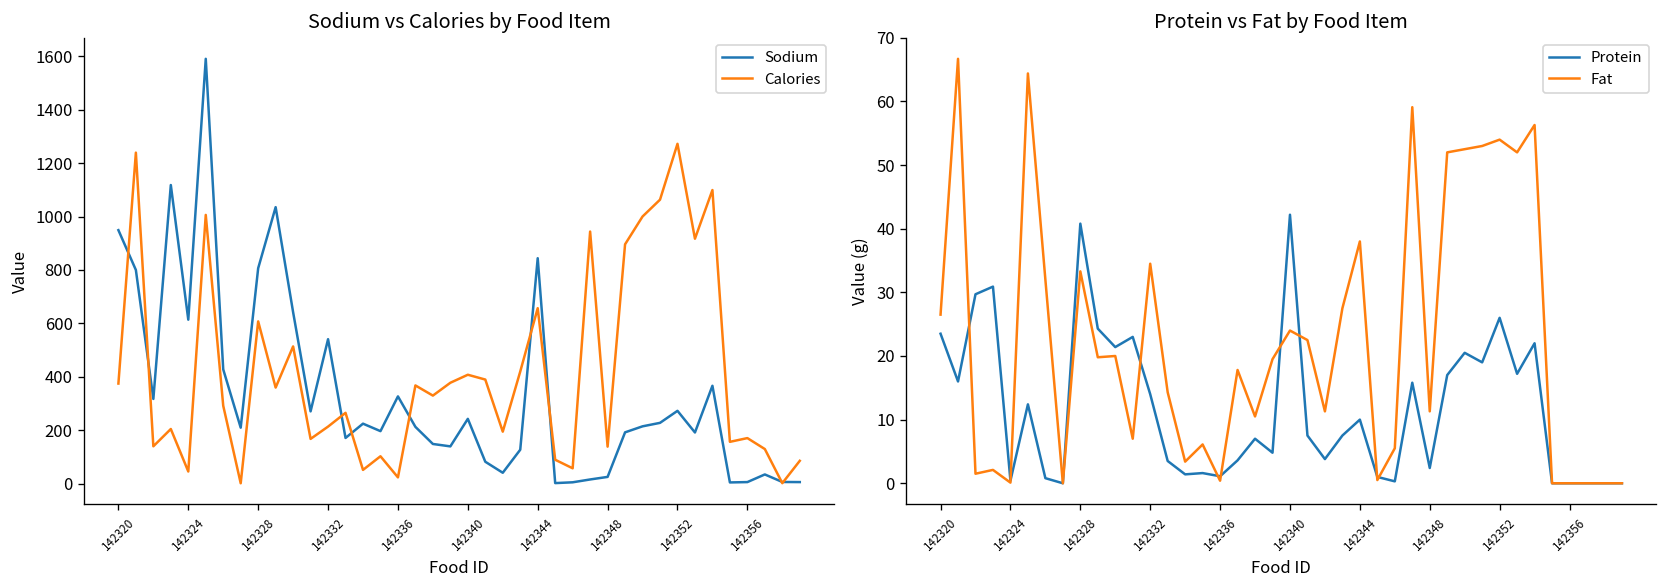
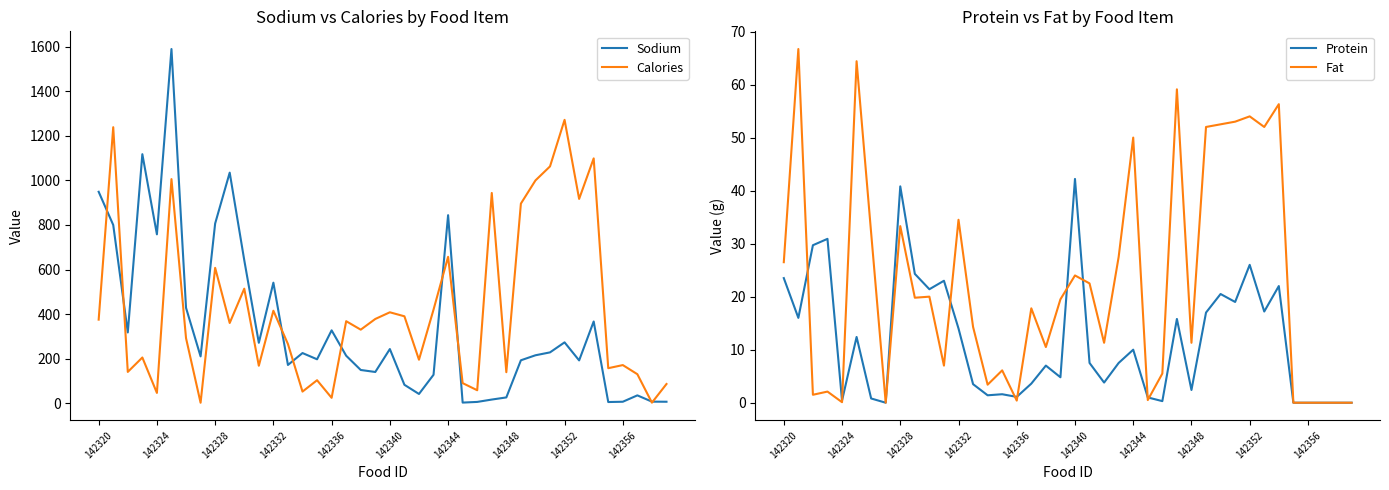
  {
    "Sodium vs Calories by Food Item": {
      "Sodium": {
        "142320": 950,
-       "142324": 610,
+       "142324": 760,
        "142328": 810,
        "142332": 540,
        "142336": 330,
        "142340": 240,
        "142344": 840,
        "142348": 30,
        "142352": 270,
        "142356": 10
      },
      "Calories": {
        "142320": 380,
        "142324": 50,
        "142328": 610,
-       "142332": 210,
+       "142332": 420,
        "142336": 20,
        "142340": 410,
        "142344": 660,
        "142348": 140,
        "142352": 1270,
        "142356": 170
      }
    },
    "Protein vs Fat by Food Item": {
      "Protein": {
        "142320": 24,
        "142328": 41,
        "142332": 14,
        "142336": 1,
        "142340": 42,
        "142344": 10,
        "142348": 2,
        "142352": 26
      },
      "Fat": {
        "142320": 27,
        "142328": 33,
        "142332": 35,
        "142336": 0,
        "142340": 24,
-       "142344": 38,
+       "142344": 50,
        "142348": 11,
        "142352": 54
      }
    }
  }
